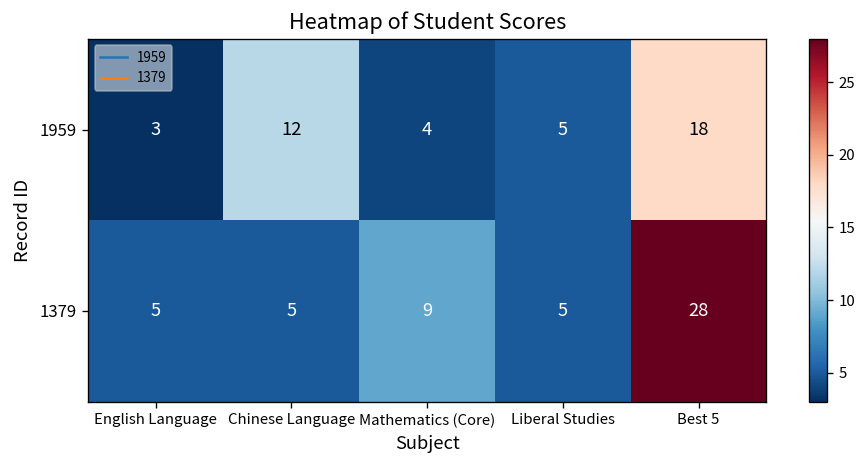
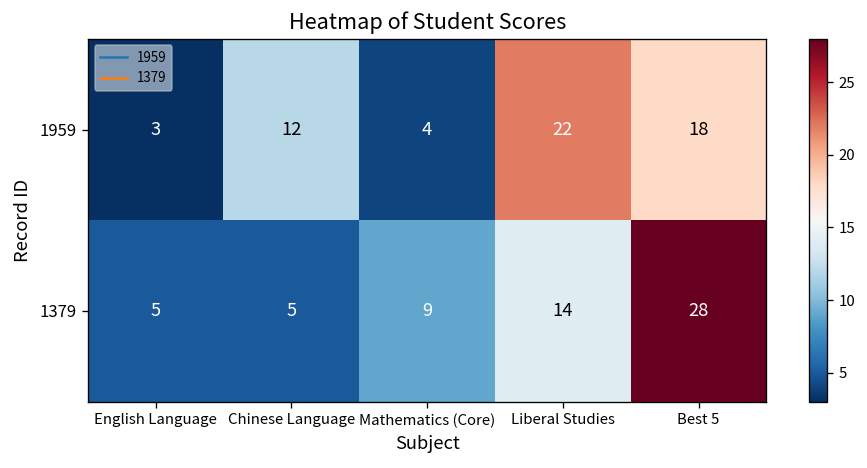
  {
    "1959": {
      "English Language": 3,
      "Chinese Language": 12,
      "Mathematics (Core)": 4,
-     "Liberal Studies": 5,
+     "Liberal Studies": 22,
      "Best 5": 18
    },
    "1379": {
      "English Language": 5,
      "Chinese Language": 5,
      "Mathematics (Core)": 9,
-     "Liberal Studies": 5,
+     "Liberal Studies": 14,
      "Best 5": 28
    }
  }
